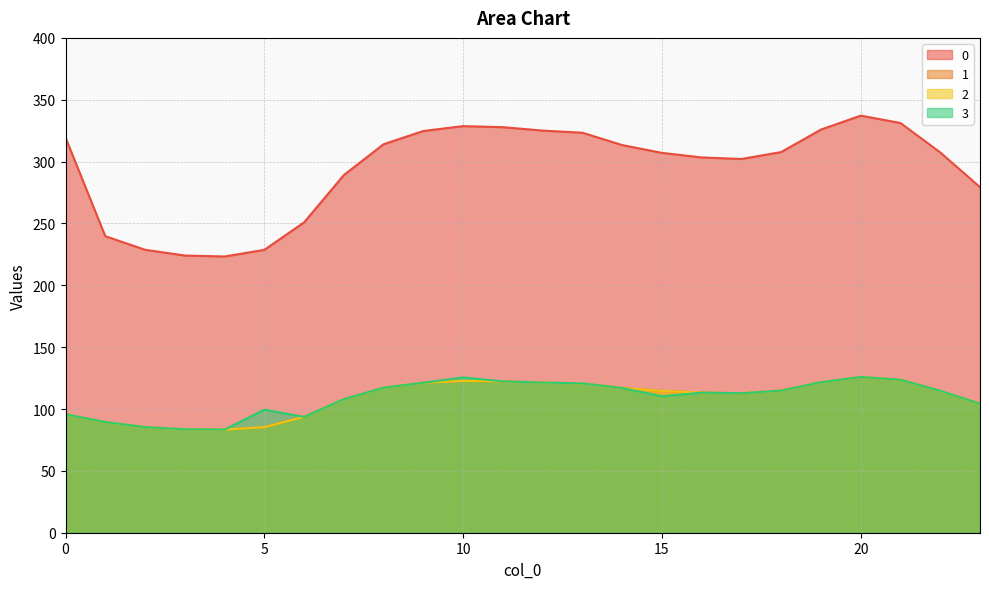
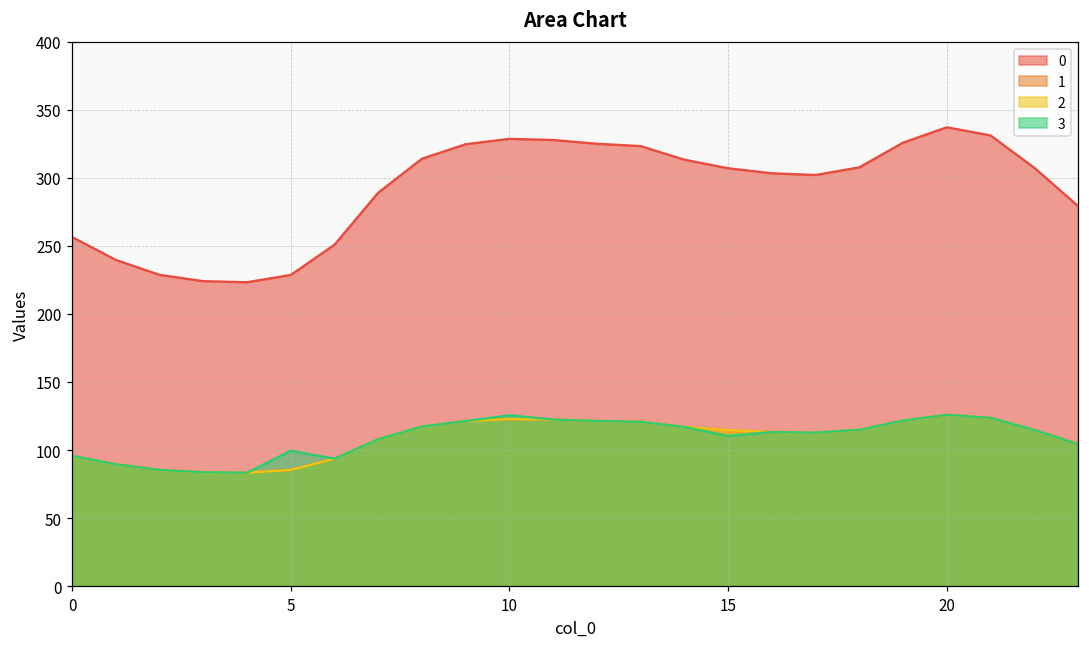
  {
    "0": {
-     "0": 319,
+     "0": 257,
      "5": 229,
      "10": 329,
      "15": 307,
      "20": 337
    },
    "2": {
      "5": 85,
      "10": 123,
      "15": 115
    },
    "3": {
      "5": 99,
      "10": 126,
      "15": 110
    }
  }
